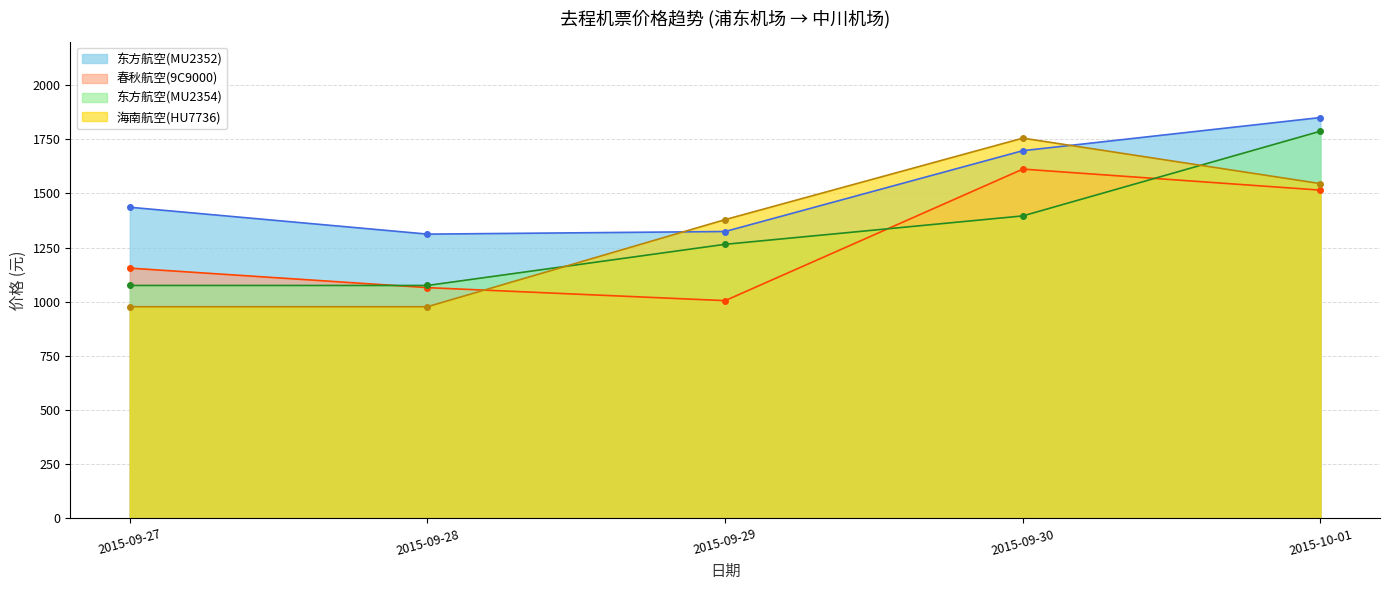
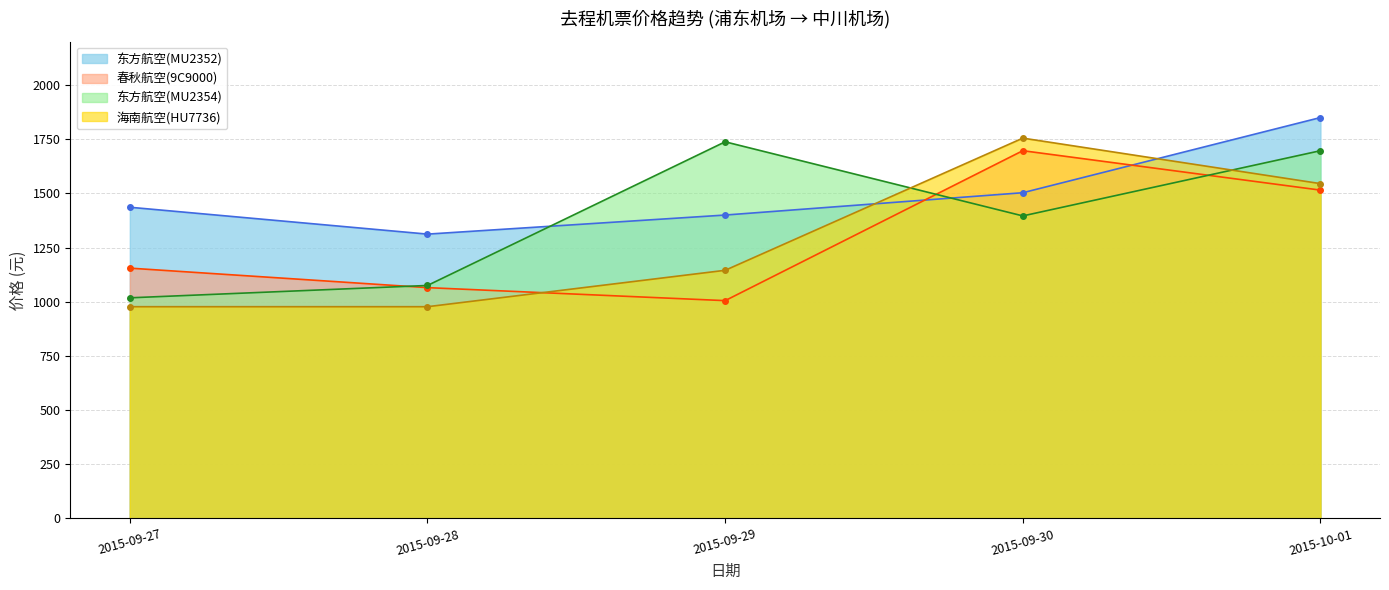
  {
    "东方航空(MU2352)": {
      "2015-09-27": 1440,
      "2015-09-28": 1310,
-     "2015-09-29": 1320,
-     "2015-09-30": 1700,
+     "2015-09-29": 1400,
+     "2015-09-30": 1500,
      "2015-10-01": 1850
    },
    "春秋航空(9C9000)": {
      "2015-09-27": 1160,
      "2015-09-29": 1010,
-     "2015-09-30": 1610,
+     "2015-09-30": 1700,
      "2015-10-01": 1520
    },
    "东方航空(MU2354)": {
-     "2015-09-27": 1080,
-     "2015-09-29": 1270,
+     "2015-09-27": 1020,
+     "2015-09-29": 1740,
      "2015-09-30": 1400,
-     "2015-10-01": 1790
+     "2015-10-01": 1700
    },
    "海南航空(HU7736)": {
      "2015-09-27": 980,
      "2015-09-28": 980,
-     "2015-09-29": 1380,
+     "2015-09-29": 1150,
      "2015-09-30": 1760,
      "2015-10-01": 1550
    }
  }
